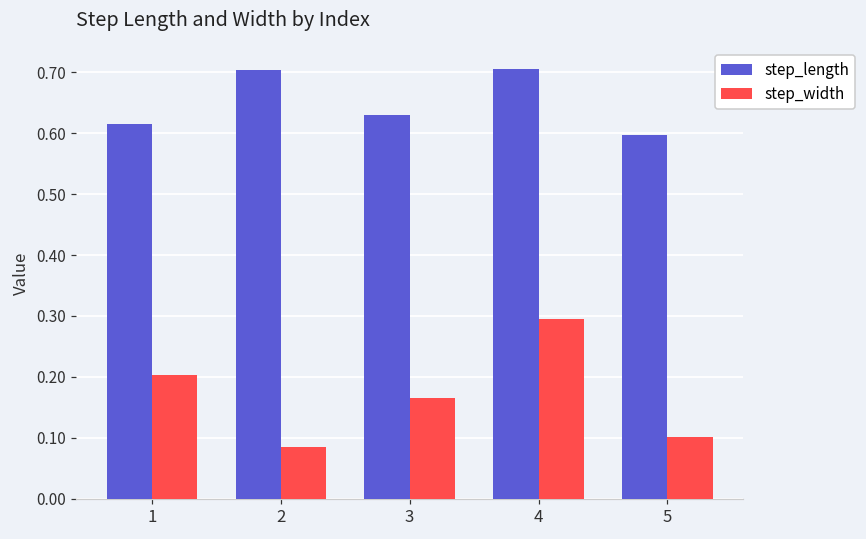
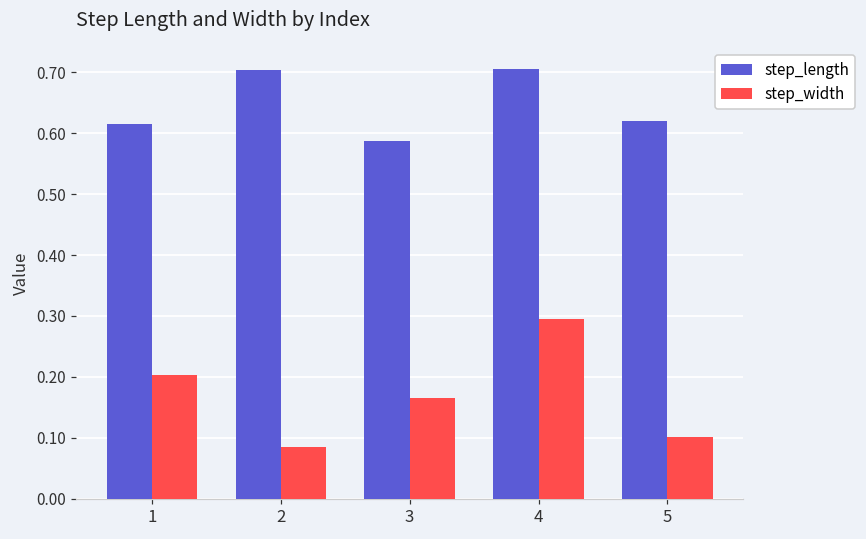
  {
    "step_length": {
      "1": 0.62,
      "2": 0.70,
-     "3": 0.63,
+     "3": 0.59,
      "4": 0.71,
-     "5": 0.60
+     "5": 0.62
    },
    "step_width": {
      "1": 0.20,
      "2": 0.08,
      "3": 0.16,
      "4": 0.30,
      "5": 0.10
    }
  }
